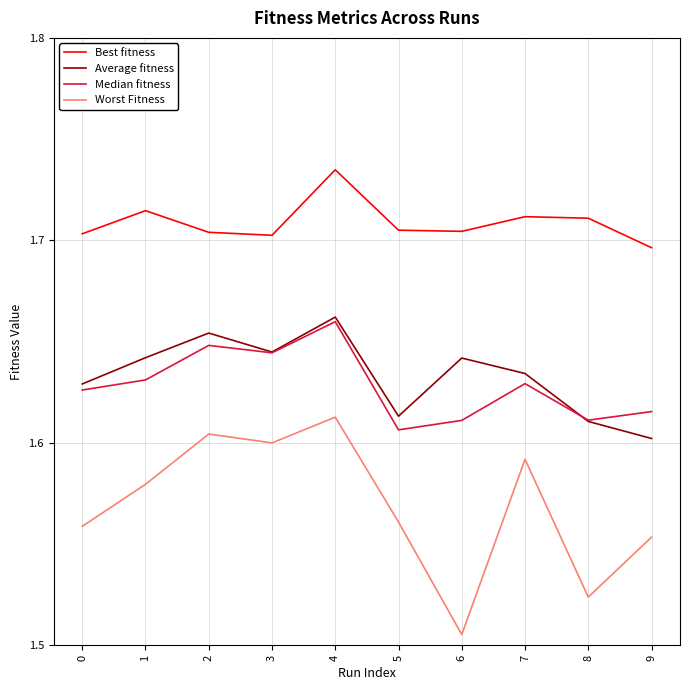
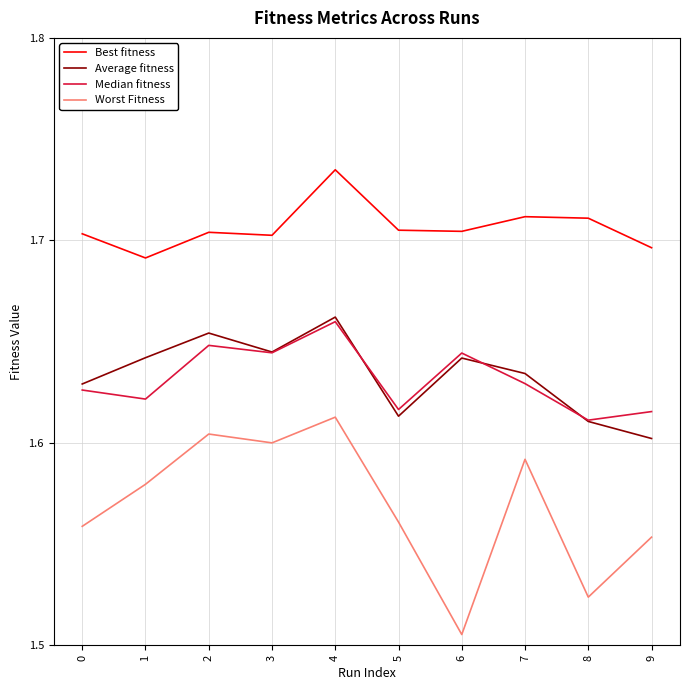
  {
    "Best fitness": {
      "0": 1.703,
-     "1": 1.715,
+     "1": 1.691,
      "2": 1.704,
      "3": 1.703,
      "4": 1.735,
      "5": 1.705,
      "6": 1.704,
      "7": 1.712,
      "8": 1.711,
      "9": 1.696
    },
    "Average fitness": {
      "0": 1.629,
      "1": 1.642,
      "2": 1.654,
      "4": 1.662,
      "5": 1.613,
      "6": 1.642,
      "7": 1.634,
      "9": 1.602
    },
    "Median fitness": {
      "0": 1.626,
-     "1": 1.631,
+     "1": 1.622,
      "2": 1.648,
      "4": 1.660,
-     "5": 1.606,
-     "6": 1.611,
+     "5": 1.617,
+     "6": 1.644,
      "7": 1.629,
      "9": 1.615
    },
    "Worst Fitness": {
      "0": 1.559,
      "1": 1.580,
      "2": 1.604,
      "3": 1.600,
      "4": 1.613,
      "5": 1.561,
      "6": 1.505,
      "7": 1.592,
      "8": 1.524,
      "9": 1.553
    }
  }
